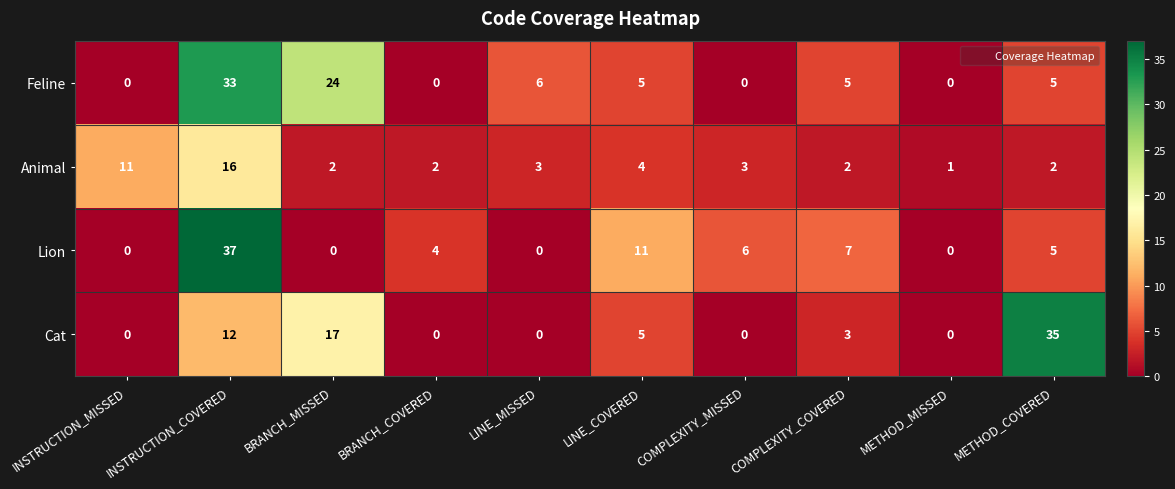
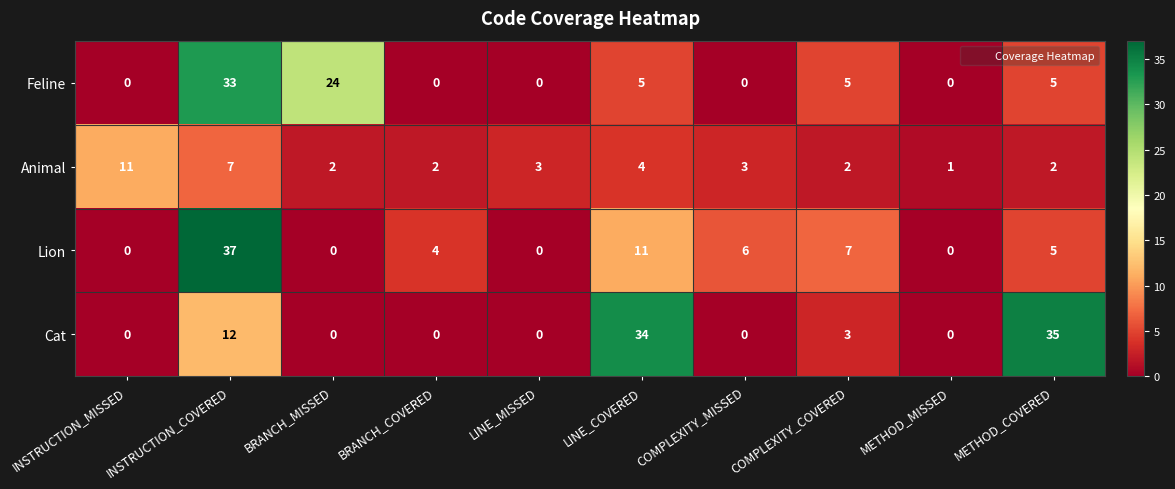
  {
    "Feline": {
      "INSTRUCTION_MISSED": 0,
      "INSTRUCTION_COVERED": 33,
      "BRANCH_MISSED": 24,
      "BRANCH_COVERED": 0,
-     "LINE_MISSED": 6,
+     "LINE_MISSED": 0,
      "LINE_COVERED": 5,
      "COMPLEXITY_MISSED": 0,
      "COMPLEXITY_COVERED": 5,
      "METHOD_MISSED": 0,
      "METHOD_COVERED": 5
    },
    "Animal": {
      "INSTRUCTION_MISSED": 11,
-     "INSTRUCTION_COVERED": 16,
+     "INSTRUCTION_COVERED": 7,
      "BRANCH_MISSED": 2,
      "BRANCH_COVERED": 2,
      "LINE_MISSED": 3,
      "LINE_COVERED": 4,
      "COMPLEXITY_MISSED": 3,
      "COMPLEXITY_COVERED": 2,
      "METHOD_MISSED": 1,
      "METHOD_COVERED": 2
    },
    "Lion": {
      "INSTRUCTION_MISSED": 0,
      "INSTRUCTION_COVERED": 37,
      "BRANCH_MISSED": 0,
      "BRANCH_COVERED": 4,
      "LINE_MISSED": 0,
      "LINE_COVERED": 11,
      "COMPLEXITY_MISSED": 6,
      "COMPLEXITY_COVERED": 7,
      "METHOD_MISSED": 0,
      "METHOD_COVERED": 5
    },
    "Cat": {
      "INSTRUCTION_MISSED": 0,
      "INSTRUCTION_COVERED": 12,
-     "BRANCH_MISSED": 17,
+     "BRANCH_MISSED": 0,
      "BRANCH_COVERED": 0,
      "LINE_MISSED": 0,
-     "LINE_COVERED": 5,
+     "LINE_COVERED": 34,
      "COMPLEXITY_MISSED": 0,
      "COMPLEXITY_COVERED": 3,
      "METHOD_MISSED": 0,
      "METHOD_COVERED": 35
    }
  }
